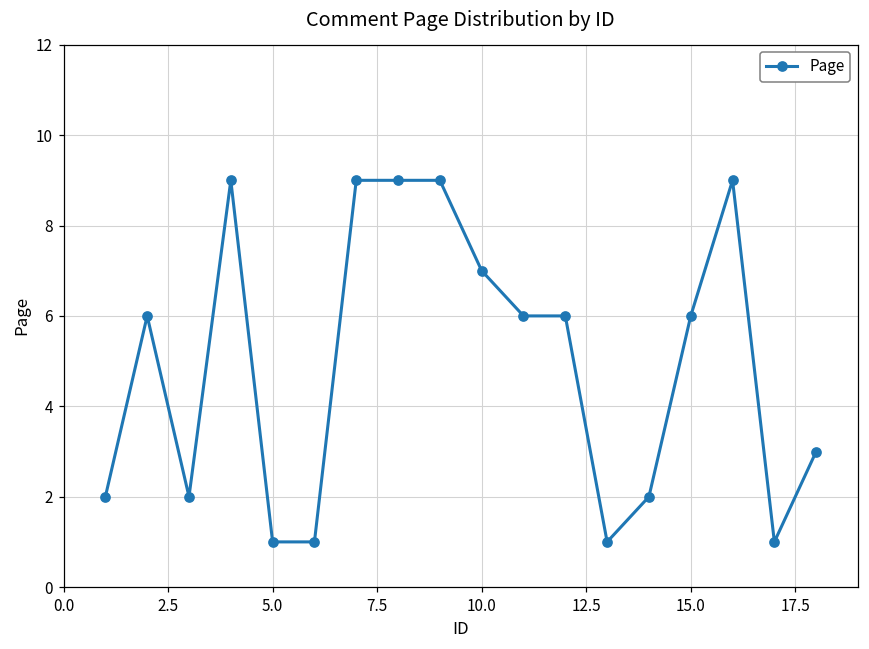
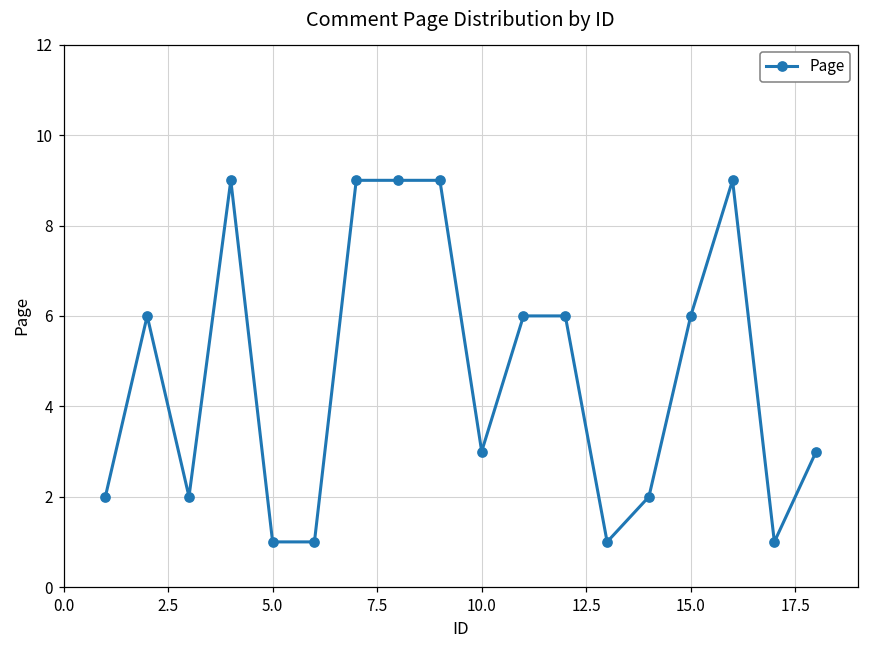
  {
    "5.0": 1,
-   "10.0": 7,
+   "10.0": 3,
    "15.0": 6
  }
